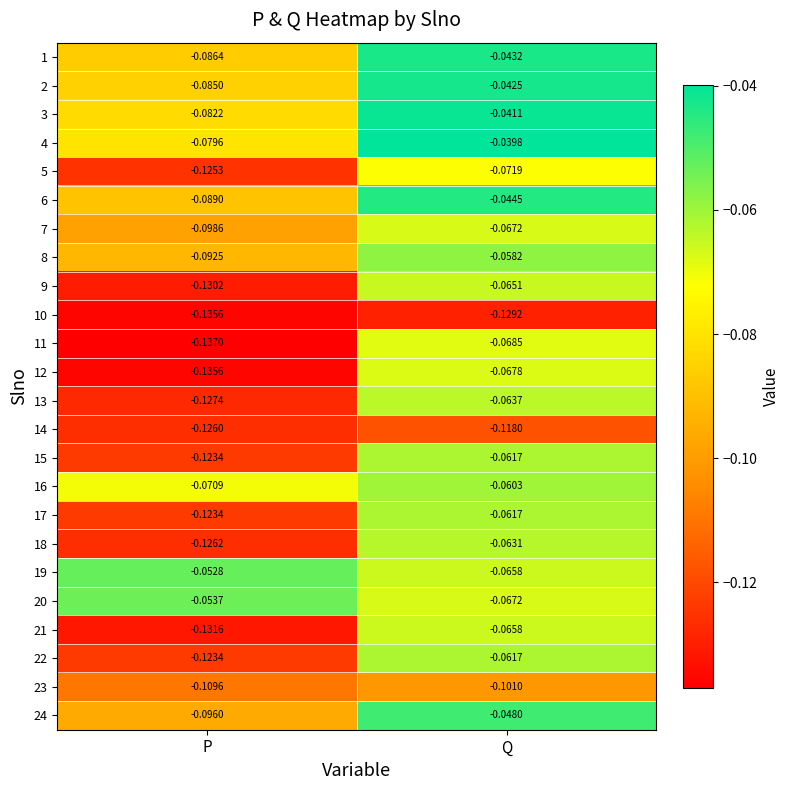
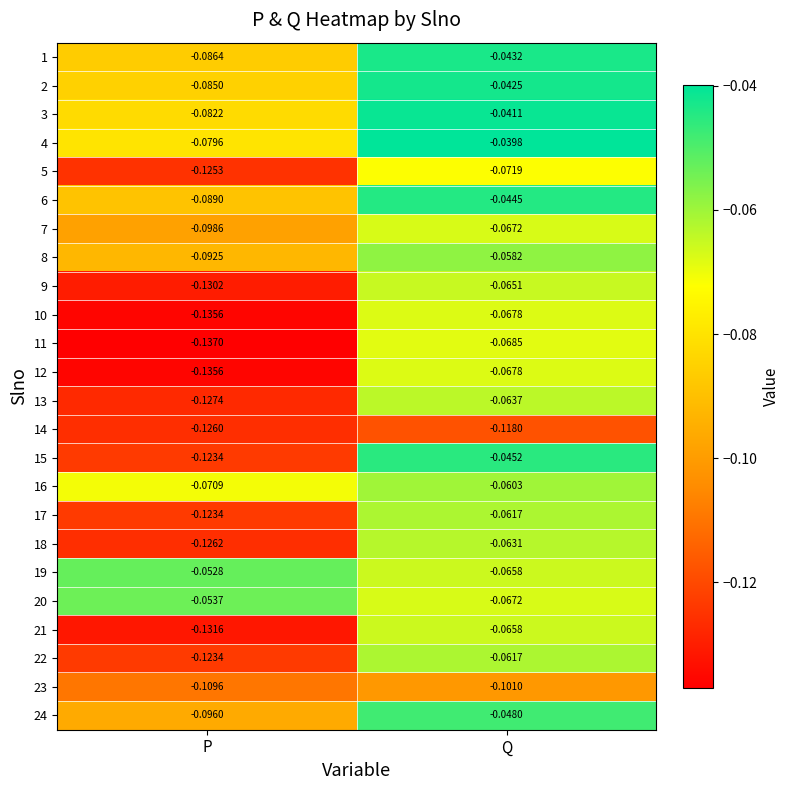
  {
    "1": {
      "P": -0.0864,
      "Q": -0.0432
    },
    "2": {
      "P": -0.0850,
      "Q": -0.0425
    },
    "3": {
      "P": -0.0822,
      "Q": -0.0411
    },
    "4": {
      "P": -0.0796,
      "Q": -0.0398
    },
    "5": {
      "P": -0.1253,
      "Q": -0.0719
    },
    "6": {
      "P": -0.0890,
      "Q": -0.0445
    },
    "7": {
      "P": -0.0986,
      "Q": -0.0672
    },
    "8": {
      "P": -0.0925,
      "Q": -0.0582
    },
    "9": {
      "P": -0.1302,
      "Q": -0.0651
    },
    "10": {
      "P": -0.1356,
-     "Q": -0.1292
+     "Q": -0.0678
    },
    "11": {
      "P": -0.1370,
      "Q": -0.0685
    },
    "12": {
      "P": -0.1356,
      "Q": -0.0678
    },
    "13": {
      "P": -0.1274,
      "Q": -0.0637
    },
    "14": {
      "P": -0.1260,
      "Q": -0.1180
    },
    "15": {
      "P": -0.1234,
-     "Q": -0.0617
+     "Q": -0.0452
    },
    "16": {
      "P": -0.0709,
      "Q": -0.0603
    },
    "17": {
      "P": -0.1234,
      "Q": -0.0617
    },
    "18": {
      "P": -0.1262,
      "Q": -0.0631
    },
    "19": {
      "P": -0.0528,
      "Q": -0.0658
    },
    "20": {
      "P": -0.0537,
      "Q": -0.0672
    },
    "21": {
      "P": -0.1316,
      "Q": -0.0658
    },
    "22": {
      "P": -0.1234,
      "Q": -0.0617
    },
    "23": {
      "P": -0.1096,
      "Q": -0.1010
    },
    "24": {
      "P": -0.0960,
      "Q": -0.0480
    }
  }
